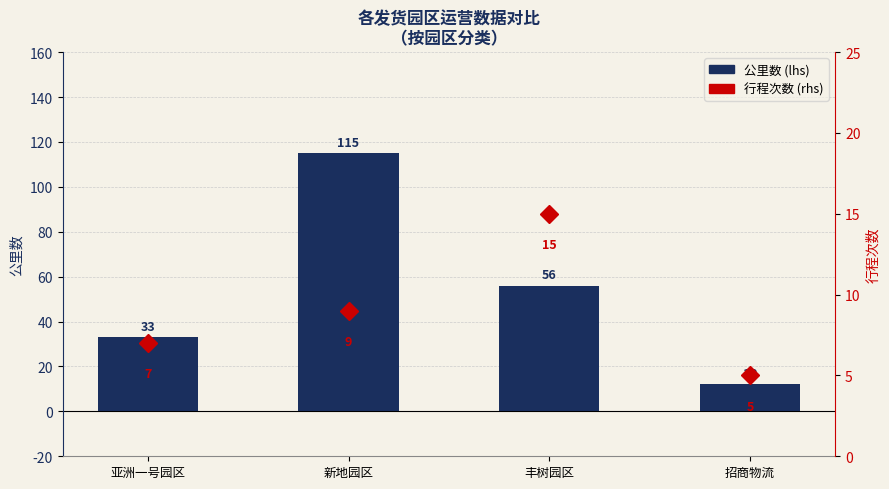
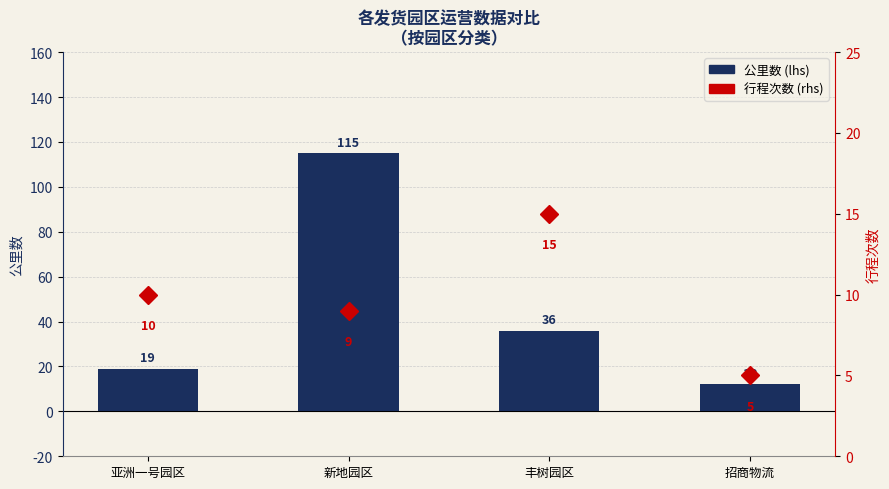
  {
    "公里数 (lhs)": {
-     "亚洲一号园区": 33,
+     "亚洲一号园区": 19,
      "新地园区": 115,
-     "丰树园区": 56
+     "丰树园区": 36
    },
    "行程次数 (rhs)": {
-     "亚洲一号园区": 7,
+     "亚洲一号园区": 10,
      "新地园区": 9,
      "丰树园区": 15,
      "招商物流": 5
    }
  }
